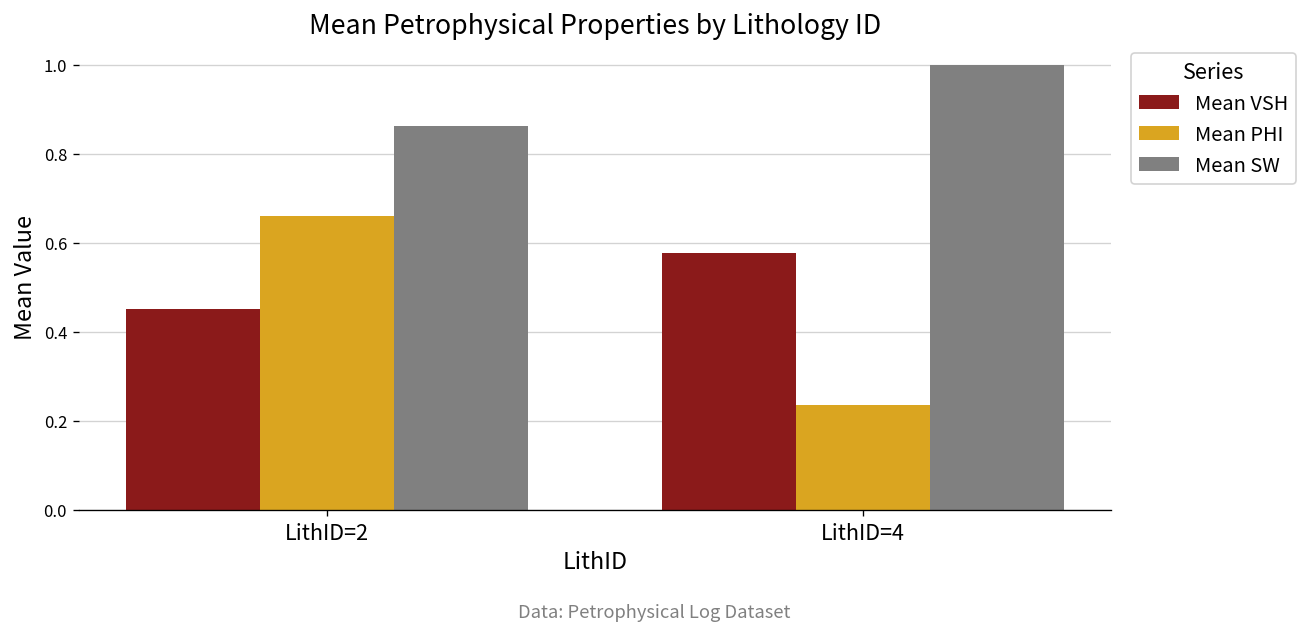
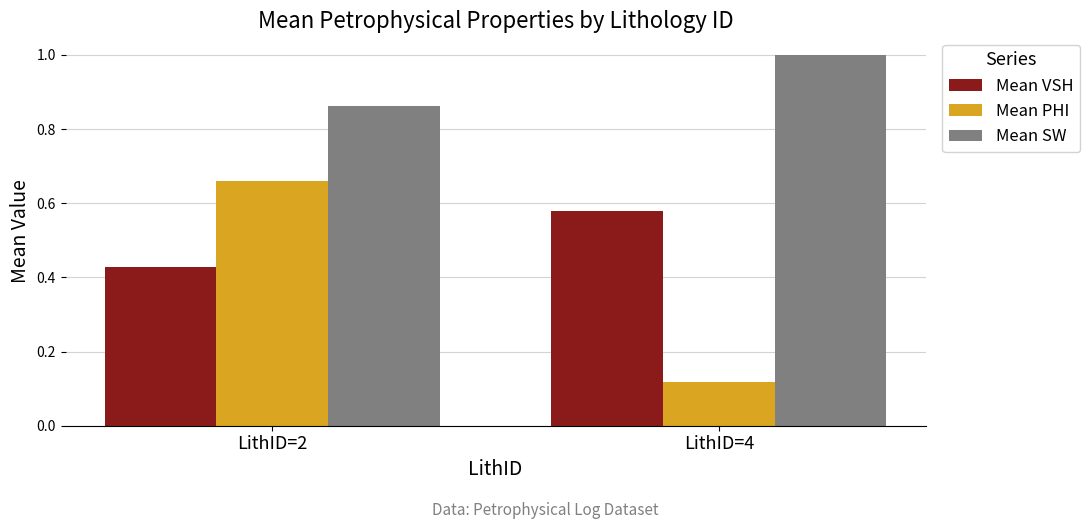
  {
    "Mean VSH": {
-     "LithID=2": 0.45,
+     "LithID=2": 0.43,
      "LithID=4": 0.58
    },
    "Mean PHI": {
      "LithID=2": 0.66,
-     "LithID=4": 0.24
+     "LithID=4": 0.12
    },
    "Mean SW": {
      "LithID=2": 0.86,
      "LithID=4": 1.00
    }
  }
